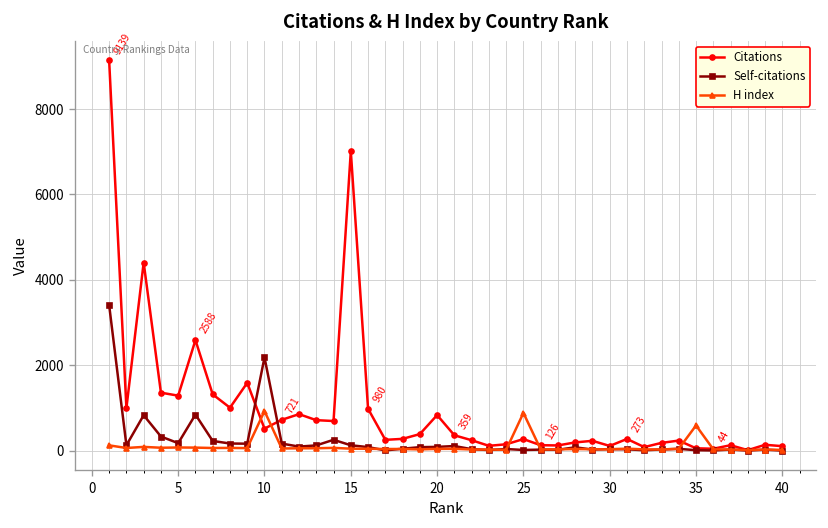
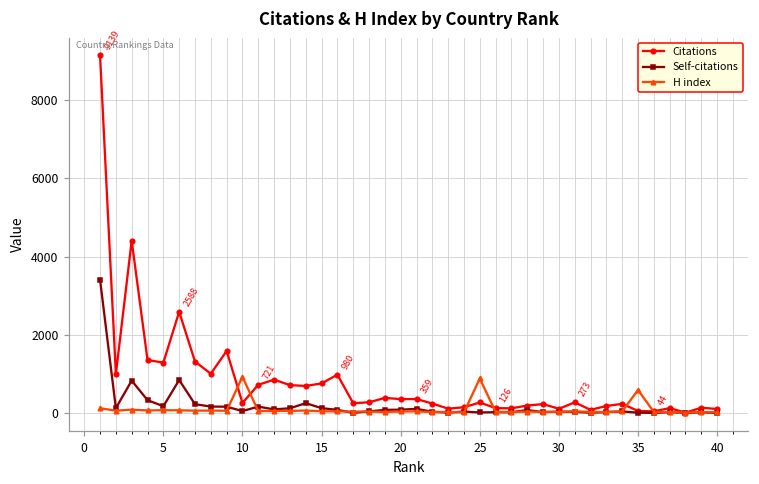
  {
    "Citations": {
      "5": 1300,
-     "10": 500,
-     "15": 7000,
-     "20": 800,
+     "10": 300,
+     "15": 800,
+     "20": 400,
      "25": 300,
      "30": 100,
      "40": 100
    },
    "Self-citations": {
      "5": 200,
-     "10": 2200,
+     "10": 100,
      "15": 100,
      "25": 0
    },
    "H index": {
      "5": 100,
      "10": 900,
      "15": 0,
      "25": 900,
      "35": 600
    }
  }
